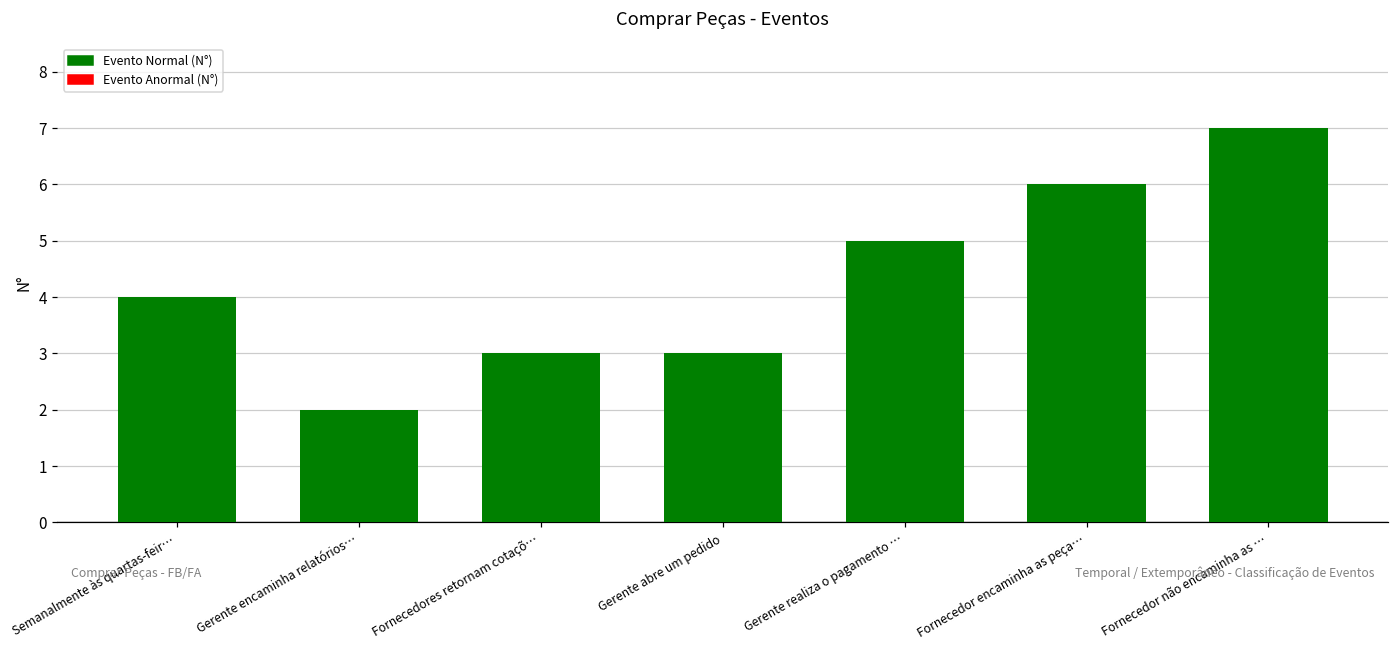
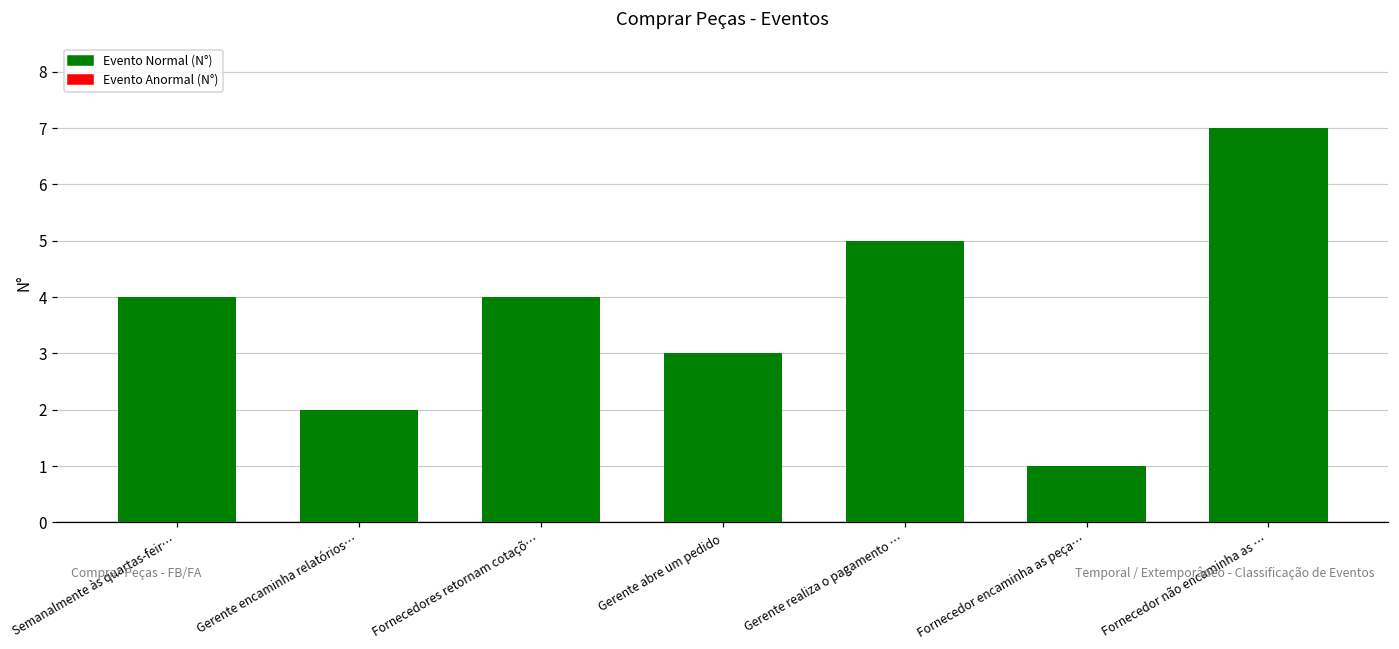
  {
    "Semanalmente às quartas-feir…": 4,
    "Gerente encaminha relatórios…": 2,
-   "Fornecedores retornam cotaçõ…": 3,
+   "Fornecedores retornam cotaçõ…": 4,
    "Gerente abre um pedido": 3,
    "Gerente realiza o pagamento …": 5,
-   "Fornecedor encaminha as peça…": 6,
+   "Fornecedor encaminha as peça…": 1,
    "Fornecedor não encaminha as …": 7
  }
